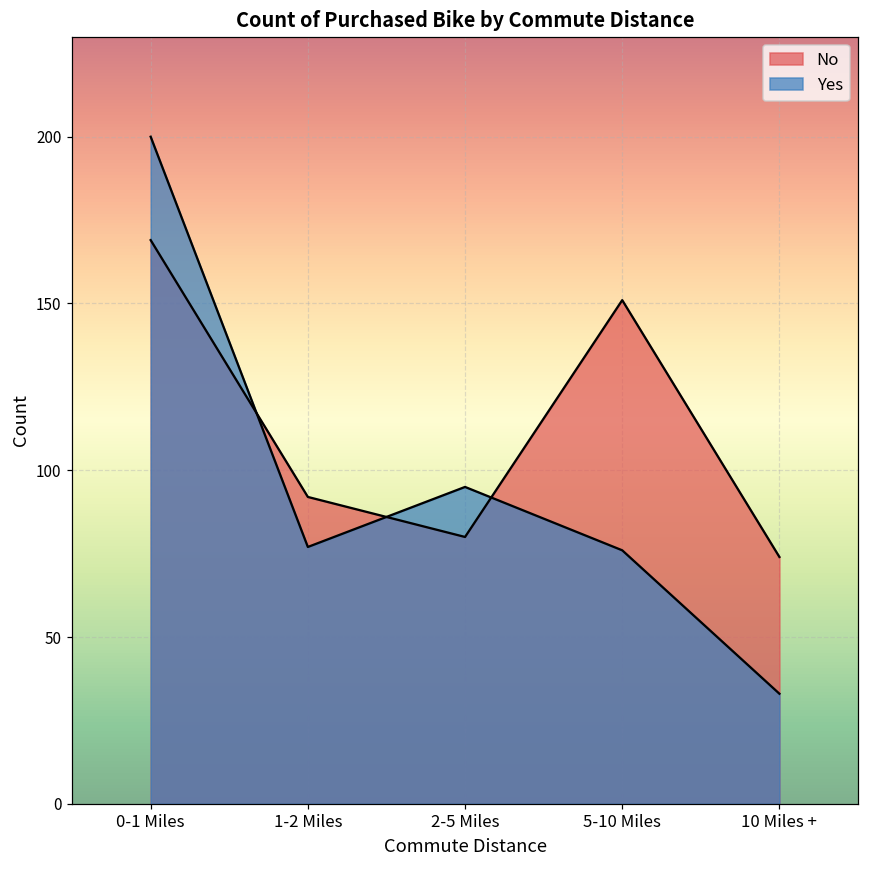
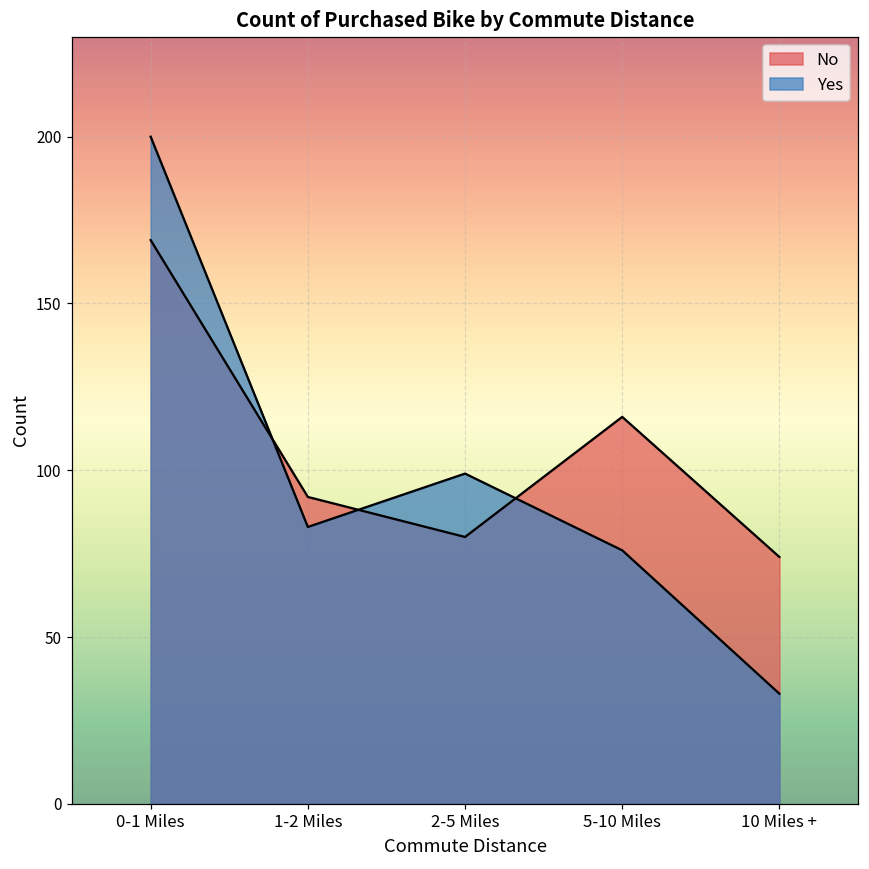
  {
    "No": {
      "0-1 Miles": 169,
      "1-2 Miles": 92,
      "2-5 Miles": 80,
-     "5-10 Miles": 151,
+     "5-10 Miles": 116,
      "10 Miles +": 74
    },
    "Yes": {
      "0-1 Miles": 200,
-     "1-2 Miles": 77,
-     "2-5 Miles": 95,
+     "1-2 Miles": 83,
+     "2-5 Miles": 99,
      "5-10 Miles": 76,
      "10 Miles +": 33
    }
  }
